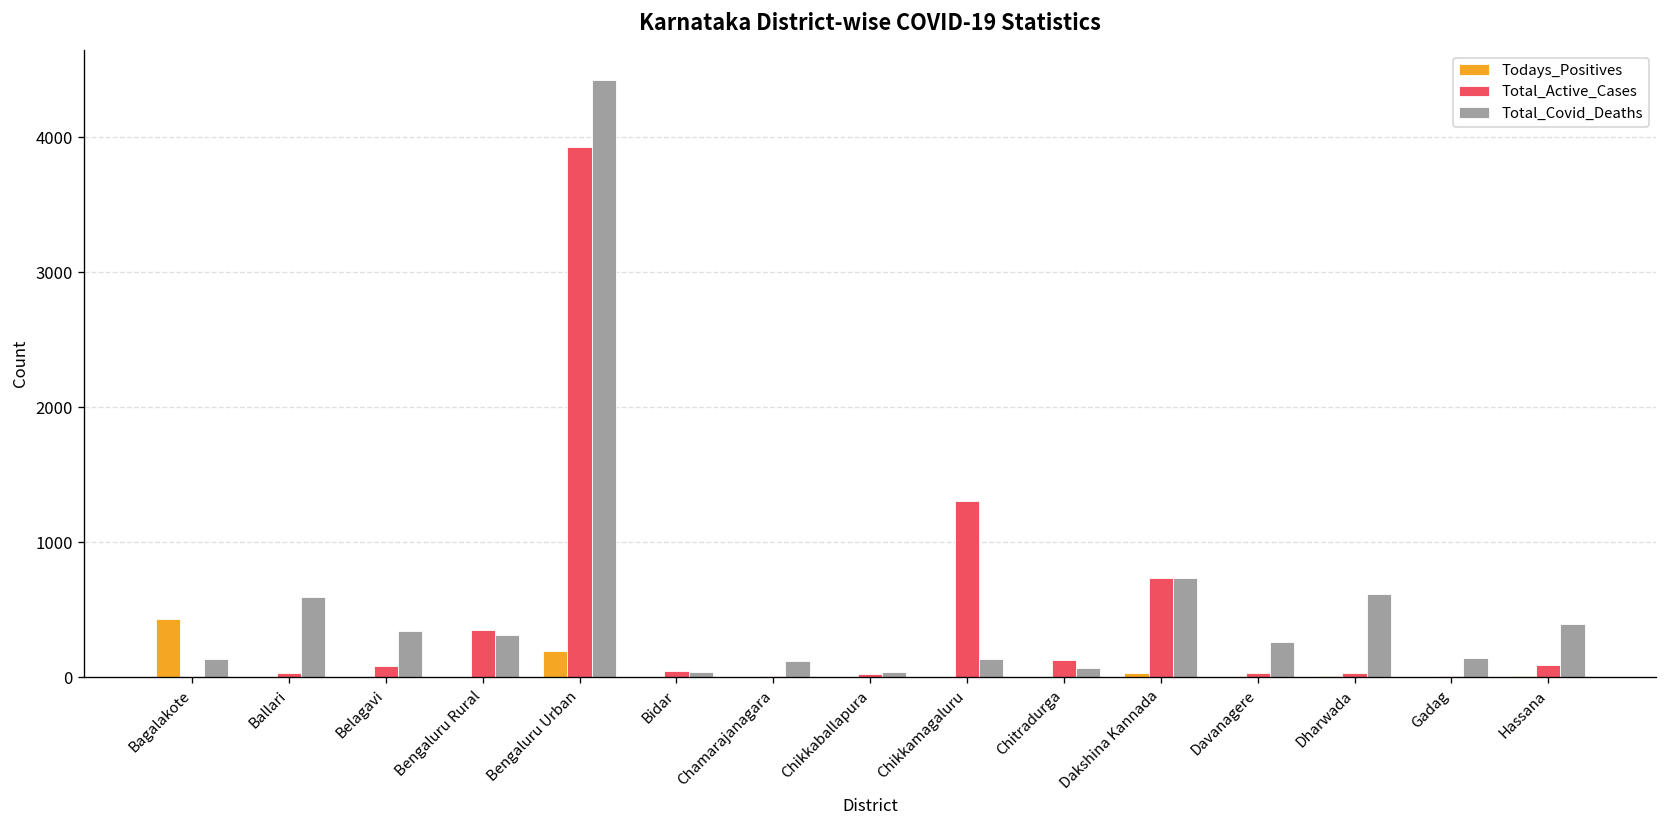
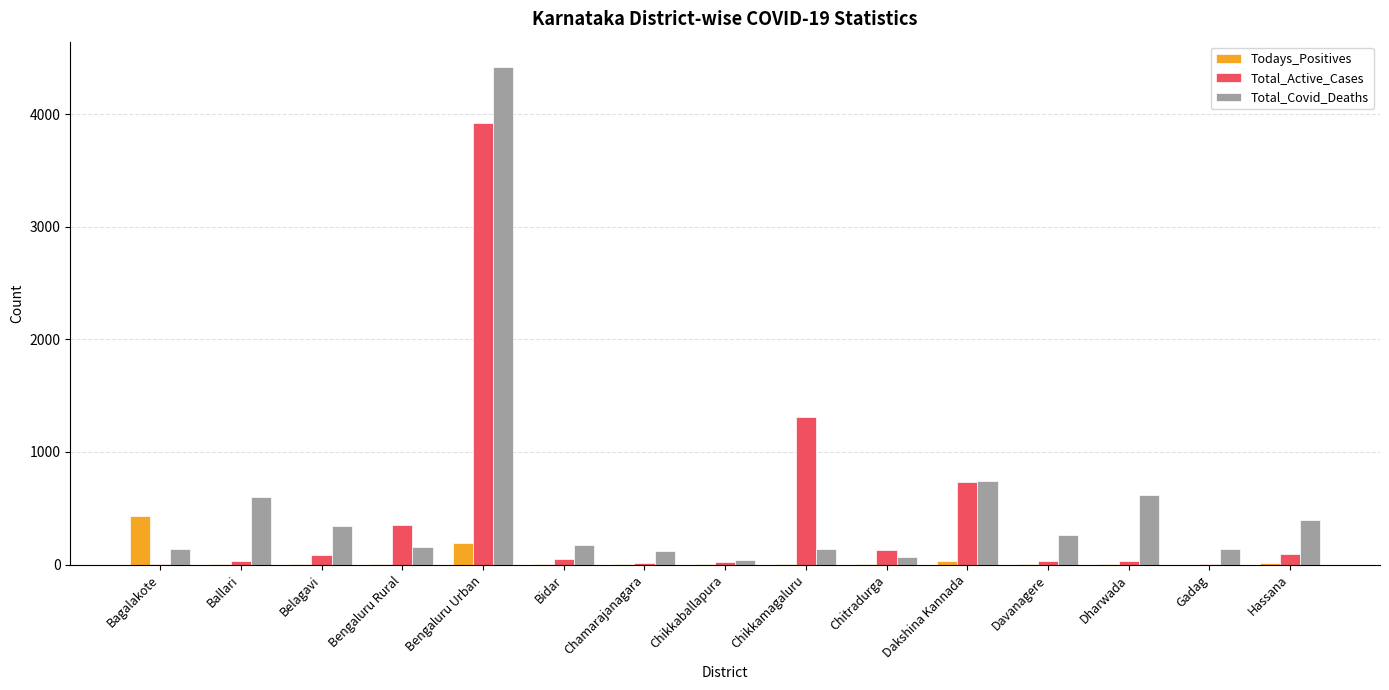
  {
    "Todays_Positives": {
      "Bagalakote": 440,
      "Bengaluru Urban": 190,
      "Dakshina Kannada": 30,
      "Gadag": 0
    },
    "Total_Active_Cases": {
      "Ballari": 30,
      "Belagavi": 80,
      "Bengaluru Rural": 350,
      "Bengaluru Urban": 3930,
      "Bidar": 50,
      "Chikkaballapura": 30,
      "Chikkamagaluru": 1310,
      "Chitradurga": 130,
      "Dakshina Kannada": 740,
      "Davanagere": 40,
      "Dharwada": 40,
      "Hassana": 90
    },
    "Total_Covid_Deaths": {
      "Bagalakote": 140,
      "Ballari": 600,
      "Belagavi": 340,
-     "Bengaluru Rural": 310,
+     "Bengaluru Rural": 160,
      "Bengaluru Urban": 4420,
-     "Bidar": 40,
+     "Bidar": 170,
      "Chamarajanagara": 120,
      "Chikkaballapura": 40,
      "Chikkamagaluru": 140,
      "Chitradurga": 70,
      "Dakshina Kannada": 740,
      "Davanagere": 260,
      "Dharwada": 620,
      "Gadag": 140,
      "Hassana": 400
    }
  }
